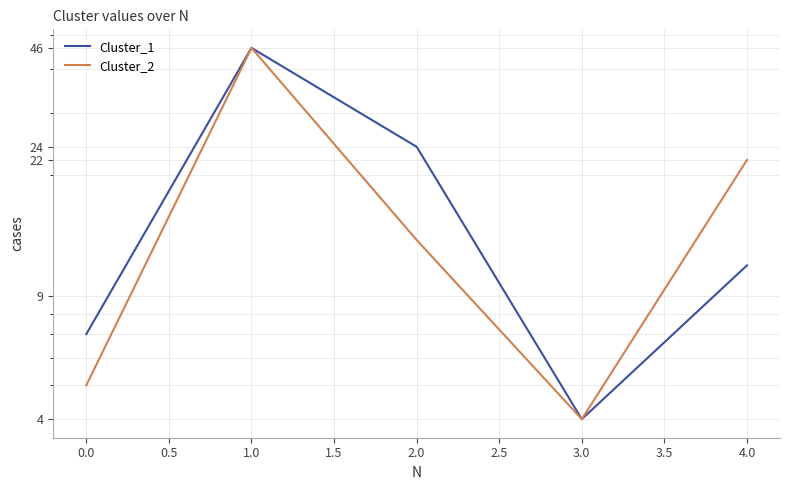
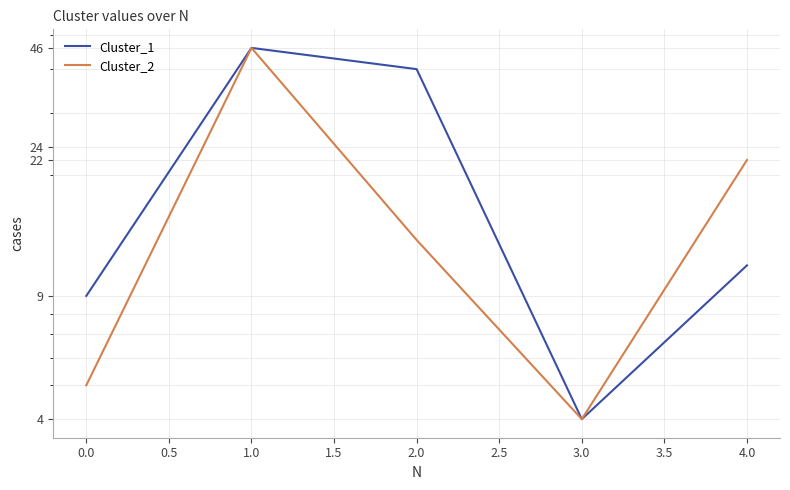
  {
    "Cluster_1": {
-     "0.0": 7,
-     "2.0": 24,
+     "0.0": 9,
+     "2.0": 40,
      "4.0": 11
    },
    "Cluster_2": {
      "0.0": 5,
      "2.0": 13,
      "4.0": 22
    }
  }
